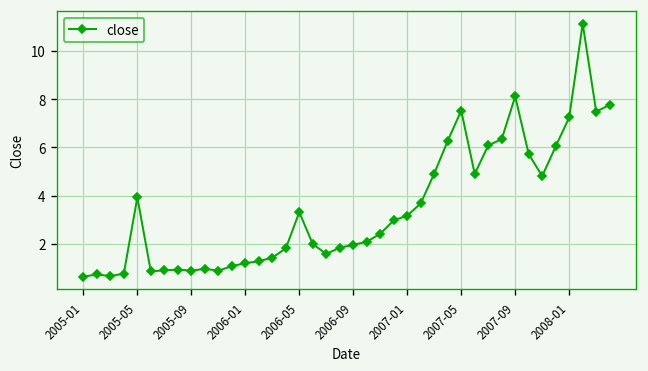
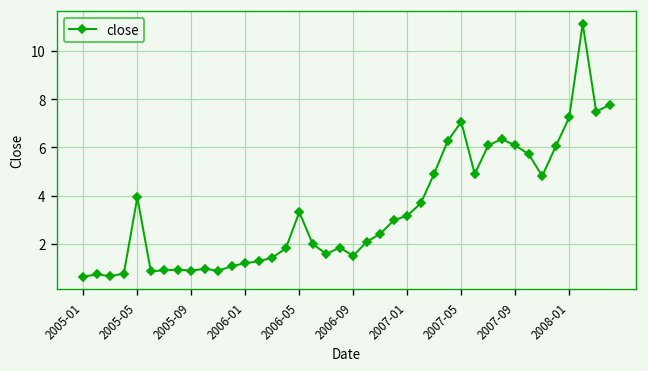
  {
    "2005-01": 0.6,
    "2005-05": 3.9,
    "2005-09": 0.9,
    "2006-01": 1.2,
    "2006-05": 3.3,
-   "2006-09": 2.0,
+   "2006-09": 1.5,
    "2007-01": 3.2,
-   "2007-05": 7.5,
-   "2007-09": 8.1,
+   "2007-05": 7.1,
+   "2007-09": 6.1,
    "2008-01": 7.2
  }
